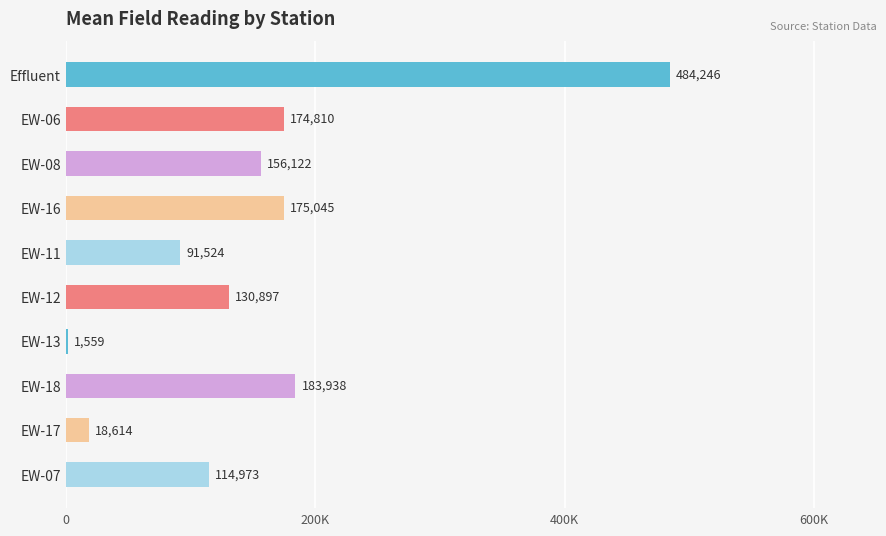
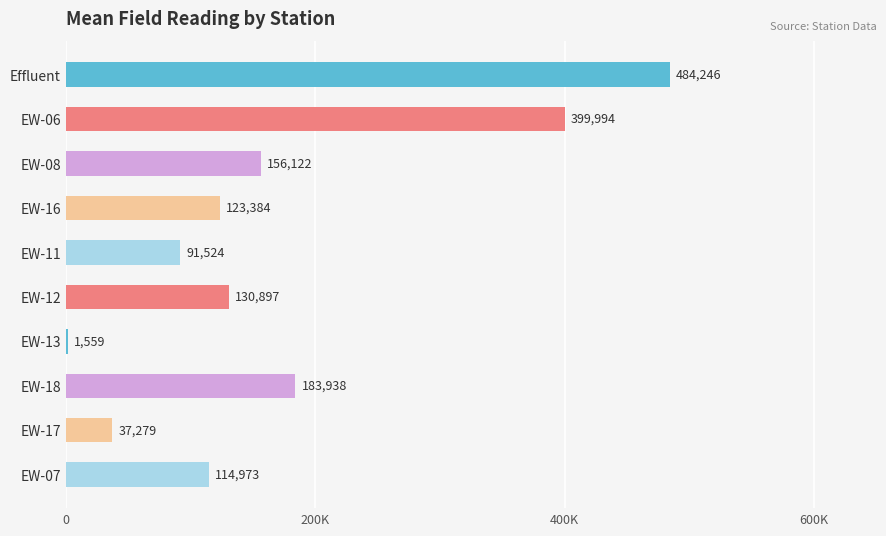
  {
    "Effluent": "484,246",
-   "EW-06": "174,810",
+   "EW-06": "399,994",
    "EW-08": "156,122",
-   "EW-16": "175,045",
+   "EW-16": "123,384",
    "EW-11": "91,524",
    "EW-12": "130,897",
    "EW-13": "1,559",
    "EW-18": "183,938",
-   "EW-17": "18,614",
+   "EW-17": "37,279",
    "EW-07": "114,973"
  }
